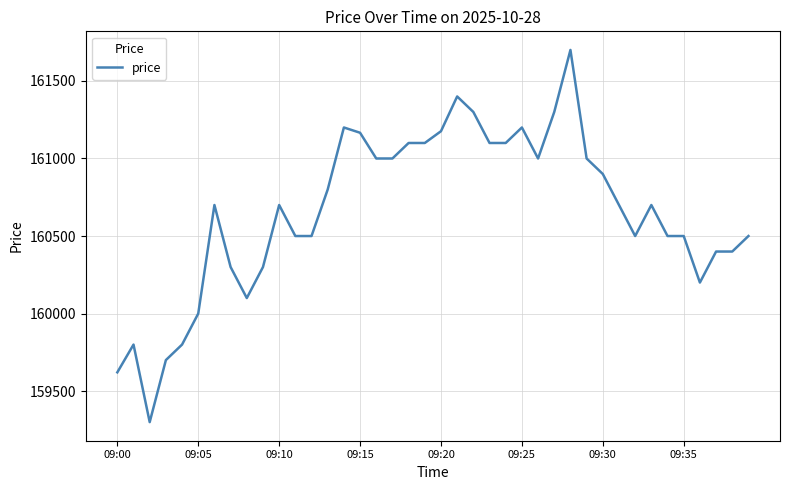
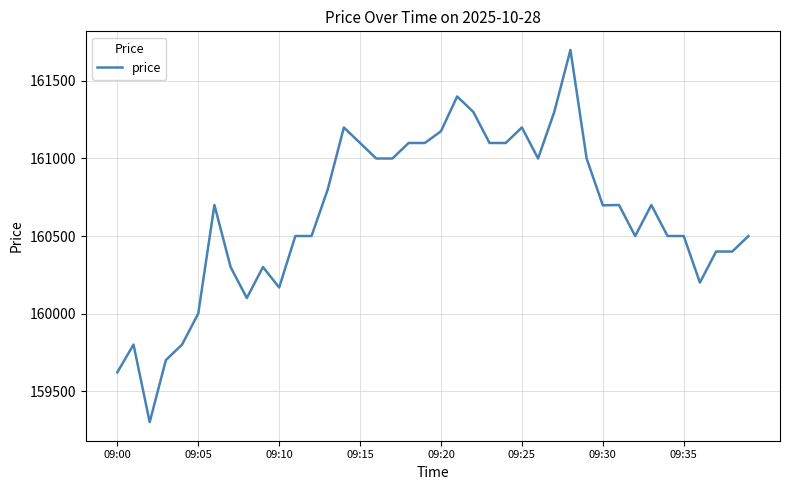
  {
    "09:00": 159620,
    "09:05": 160000,
-   "09:10": 160700,
-   "09:15": 161170,
+   "09:10": 160170,
+   "09:15": 161100,
    "09:20": 161180,
    "09:25": 161200,
-   "09:30": 160900,
+   "09:30": 160700,
    "09:35": 160500
  }
